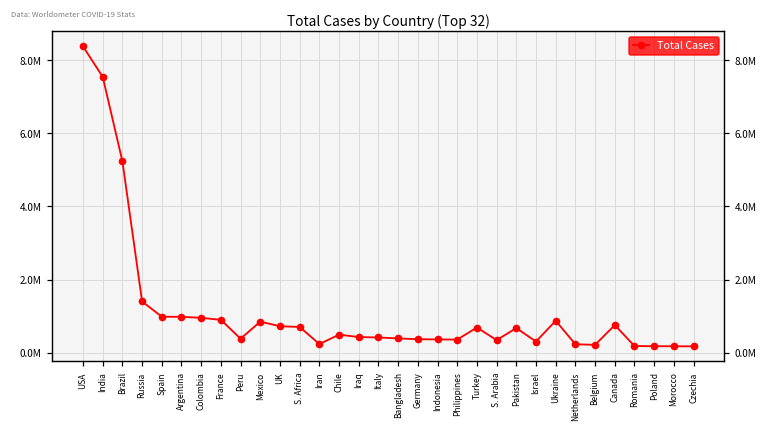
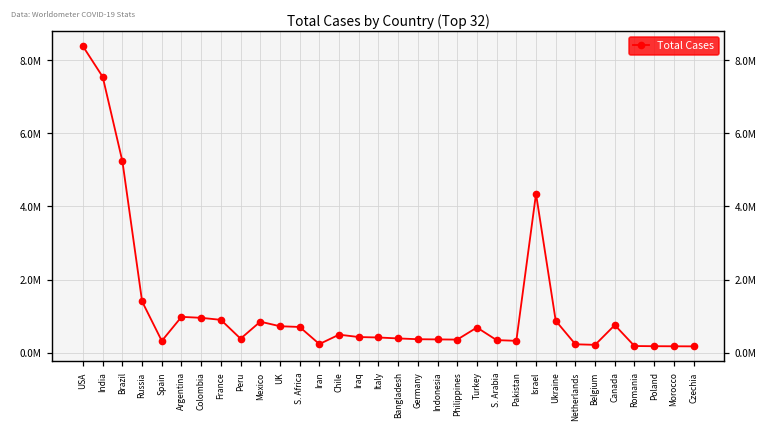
  {
    "USA": 8400000,
    "India": 7500000,
    "Brazil": 5200000,
    "Russia": 1400000,
-   "Spain": 1000000,
+   "Spain": 300000,
    "Argentina": 1000000,
    "Colombia": 1000000,
    "France": 900000,
    "Peru": 400000,
    "Mexico": 800000,
    "UK": 700000,
    "S. Africa": 700000,
    "Iran": 200000,
    "Chile": 500000,
    "Iraq": 400000,
    "Italy": 400000,
    "Bangladesh": 400000,
    "Germany": 400000,
    "Indonesia": 400000,
    "Philippines": 400000,
    "Turkey": 700000,
    "S. Arabia": 300000,
-   "Pakistan": 700000,
-   "Israel": 300000,
+   "Pakistan": 300000,
+   "Israel": 4300000,
    "Ukraine": 900000,
    "Netherlands": 200000,
    "Belgium": 200000,
    "Canada": 800000,
    "Romania": 200000,
    "Poland": 200000,
    "Morocco": 200000,
    "Czechia": 200000
  }
